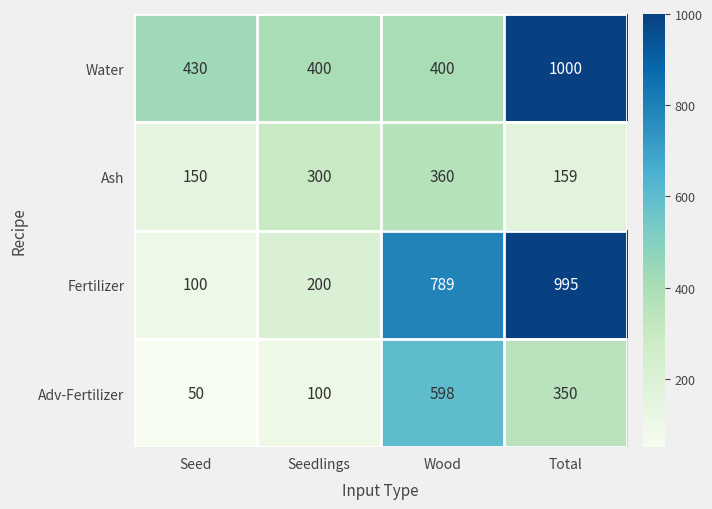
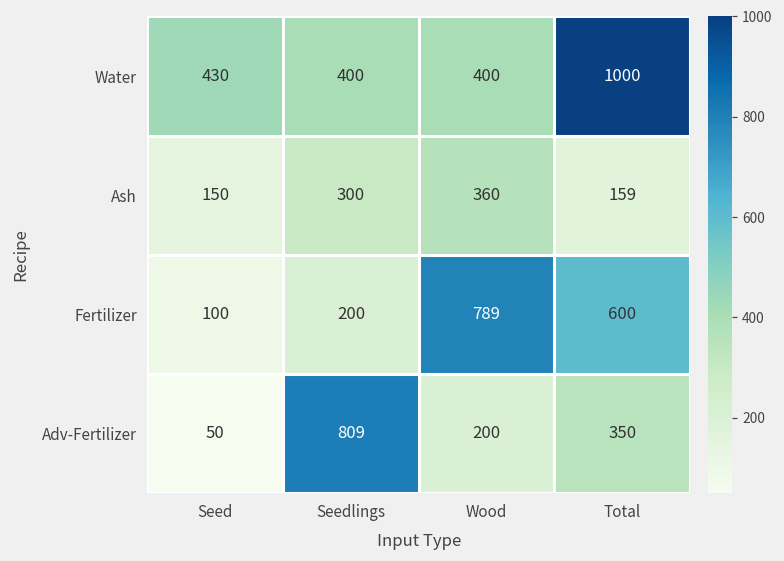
  {
    "Water": {
      "Seed": 430,
      "Seedlings": 400,
      "Wood": 400,
      "Total": 1000
    },
    "Ash": {
      "Seed": 150,
      "Seedlings": 300,
      "Wood": 360,
      "Total": 159
    },
    "Fertilizer": {
      "Seed": 100,
      "Seedlings": 200,
      "Wood": 789,
-     "Total": 995
+     "Total": 600
    },
    "Adv-Fertilizer": {
      "Seed": 50,
-     "Seedlings": 100,
-     "Wood": 598,
+     "Seedlings": 809,
+     "Wood": 200,
      "Total": 350
    }
  }
